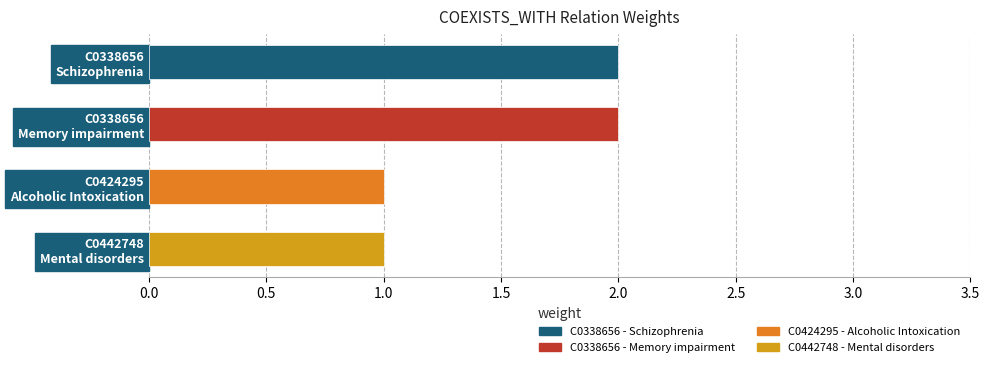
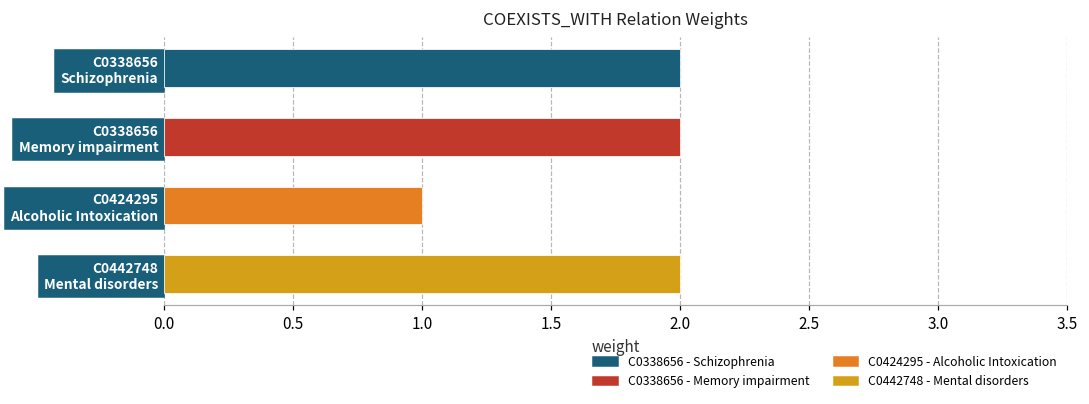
  {
    "C0338656 Schizophrenia": 2,
    "C0338656 Memory impairment": 2,
    "C0424295 Alcoholic Intoxication": 1,
-   "C0442748 Mental disorders": 1
+   "C0442748 Mental disorders": 2
  }
